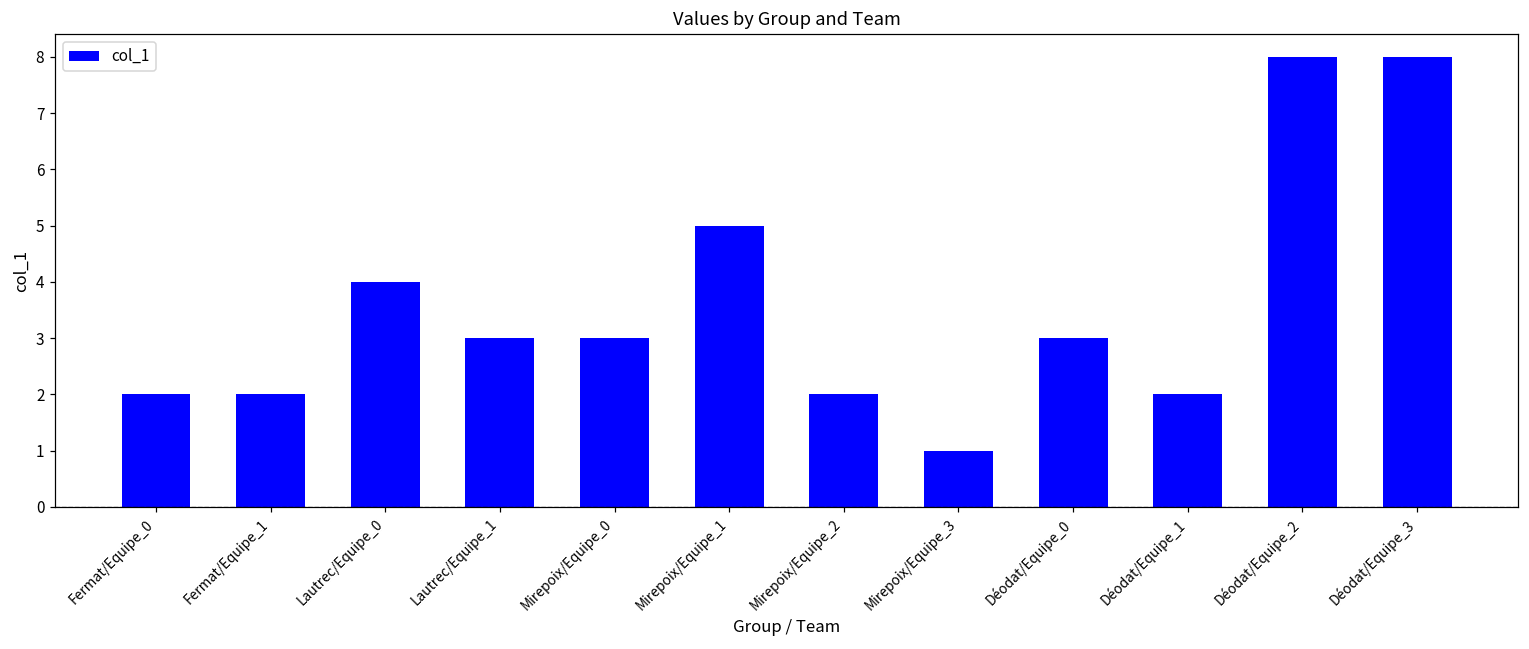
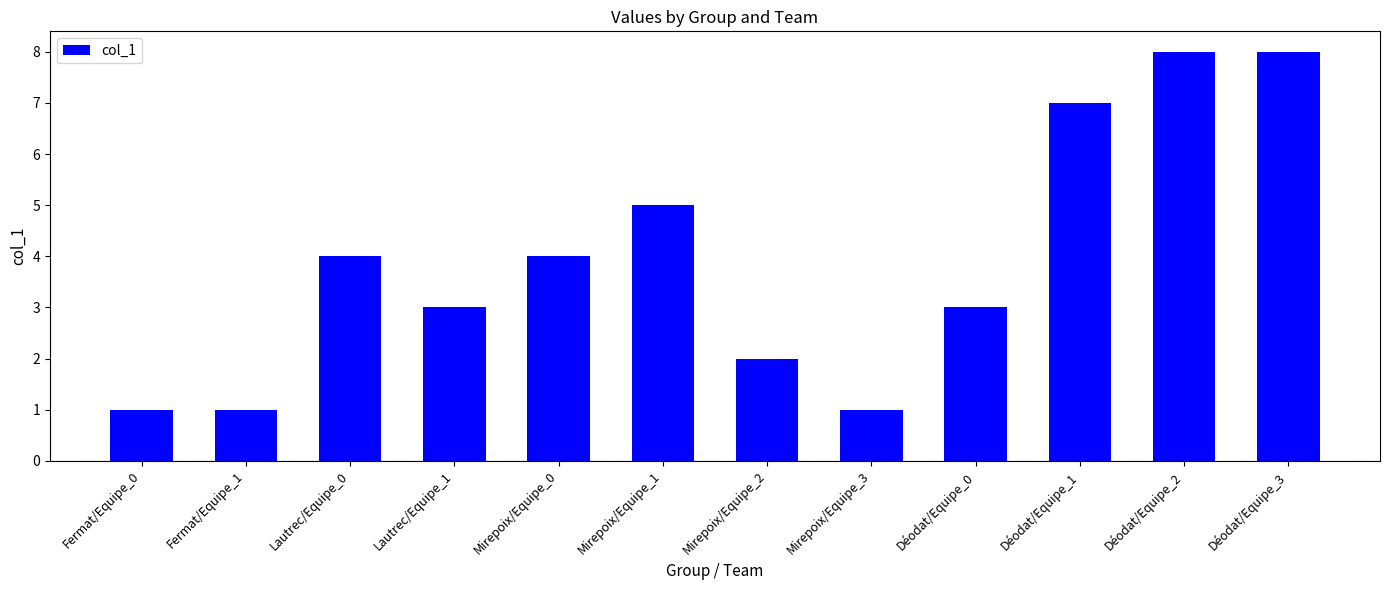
  {
-   "Fermat/Equipe_0": 2,
-   "Fermat/Equipe_1": 2,
+   "Fermat/Equipe_0": 1,
+   "Fermat/Equipe_1": 1,
    "Lautrec/Equipe_0": 4,
    "Lautrec/Equipe_1": 3,
-   "Mirepoix/Equipe_0": 3,
+   "Mirepoix/Equipe_0": 4,
    "Mirepoix/Equipe_1": 5,
    "Mirepoix/Equipe_2": 2,
    "Mirepoix/Equipe_3": 1,
    "Déodat/Equipe_0": 3,
-   "Déodat/Equipe_1": 2,
+   "Déodat/Equipe_1": 7,
    "Déodat/Equipe_2": 8,
    "Déodat/Equipe_3": 8
  }
